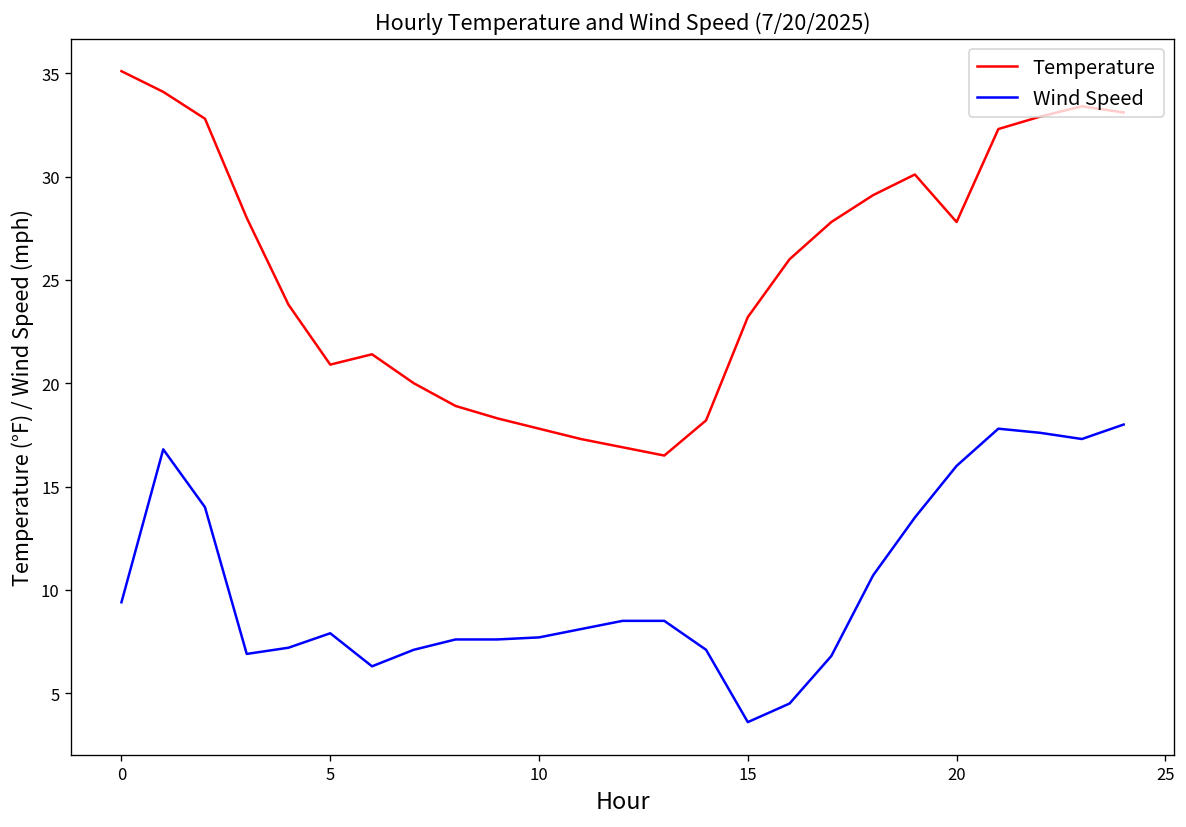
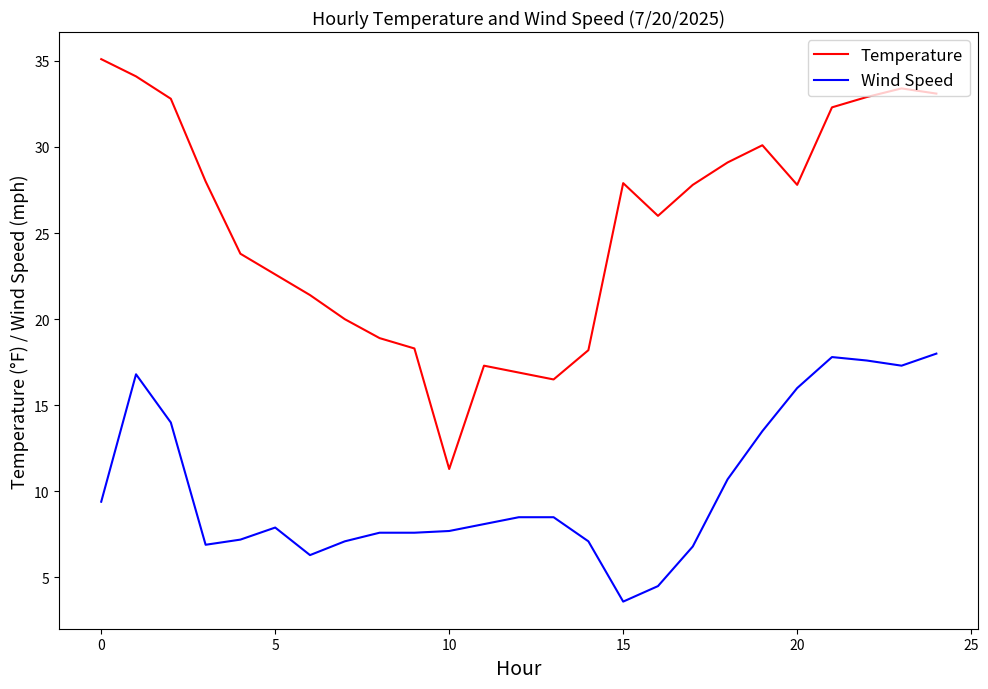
  {
    "Temperature": {
      "0": 35.1,
-     "5": 20.9,
-     "10": 17.8,
-     "15": 23.2,
+     "5": 22.6,
+     "10": 11.3,
+     "15": 27.9,
      "20": 27.8
    },
    "Wind Speed": {
      "0": 9.4,
      "5": 7.9,
      "10": 7.7,
      "15": 3.6,
      "20": 16.0
    }
  }
